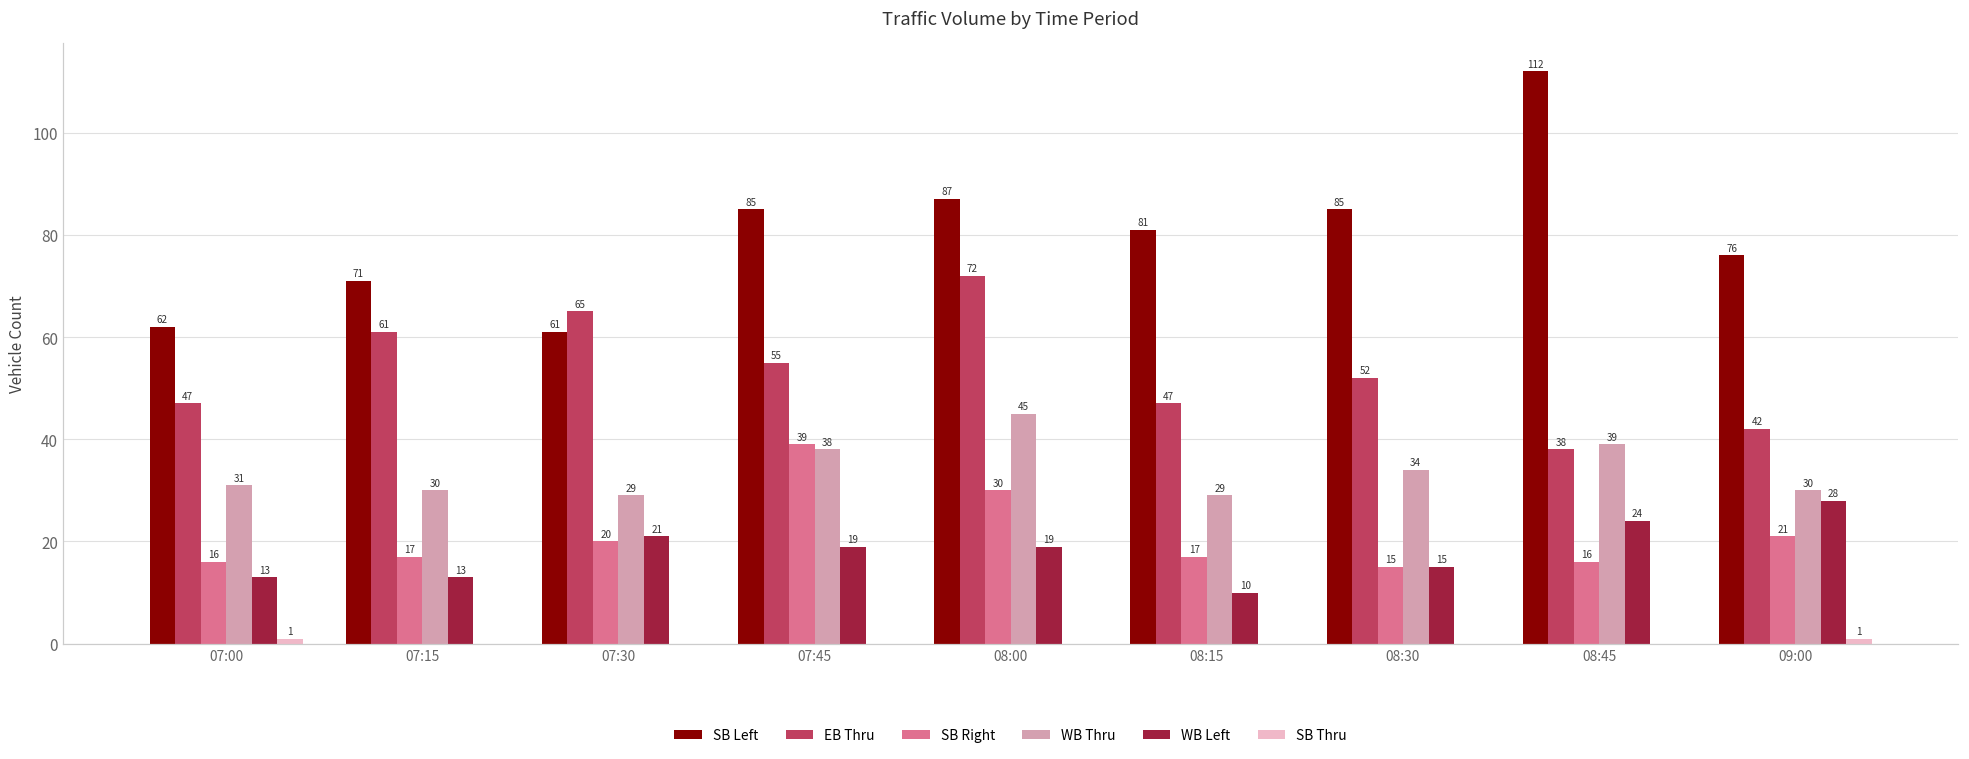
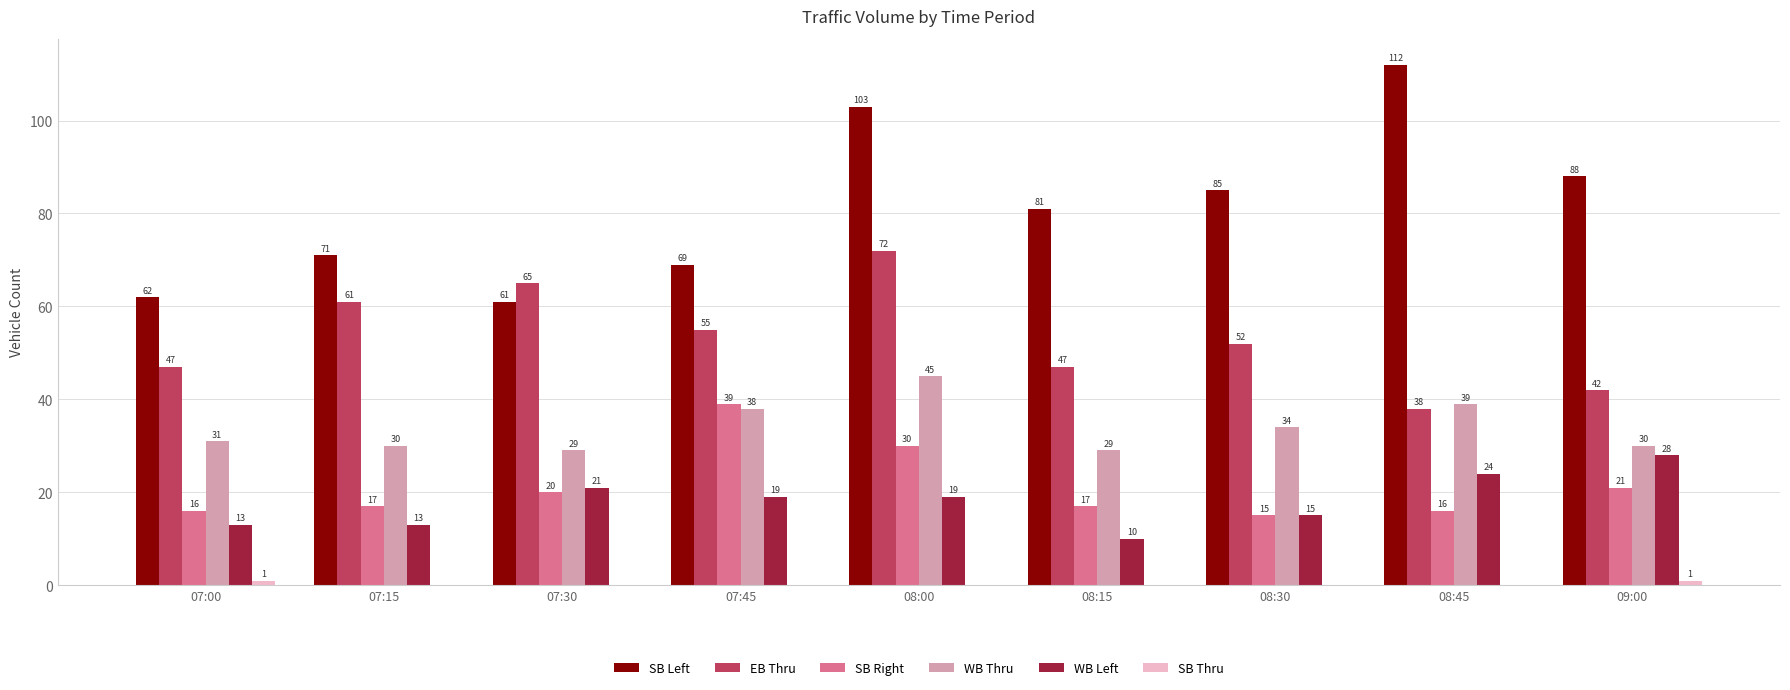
  {
    "SB Left": {
      "07:00": 62,
      "07:15": 71,
      "07:30": 61,
-     "07:45": 85,
-     "08:00": 87,
+     "07:45": 69,
+     "08:00": 103,
      "08:15": 81,
      "08:30": 85,
      "08:45": 112,
-     "09:00": 76
+     "09:00": 88
    }
  }
